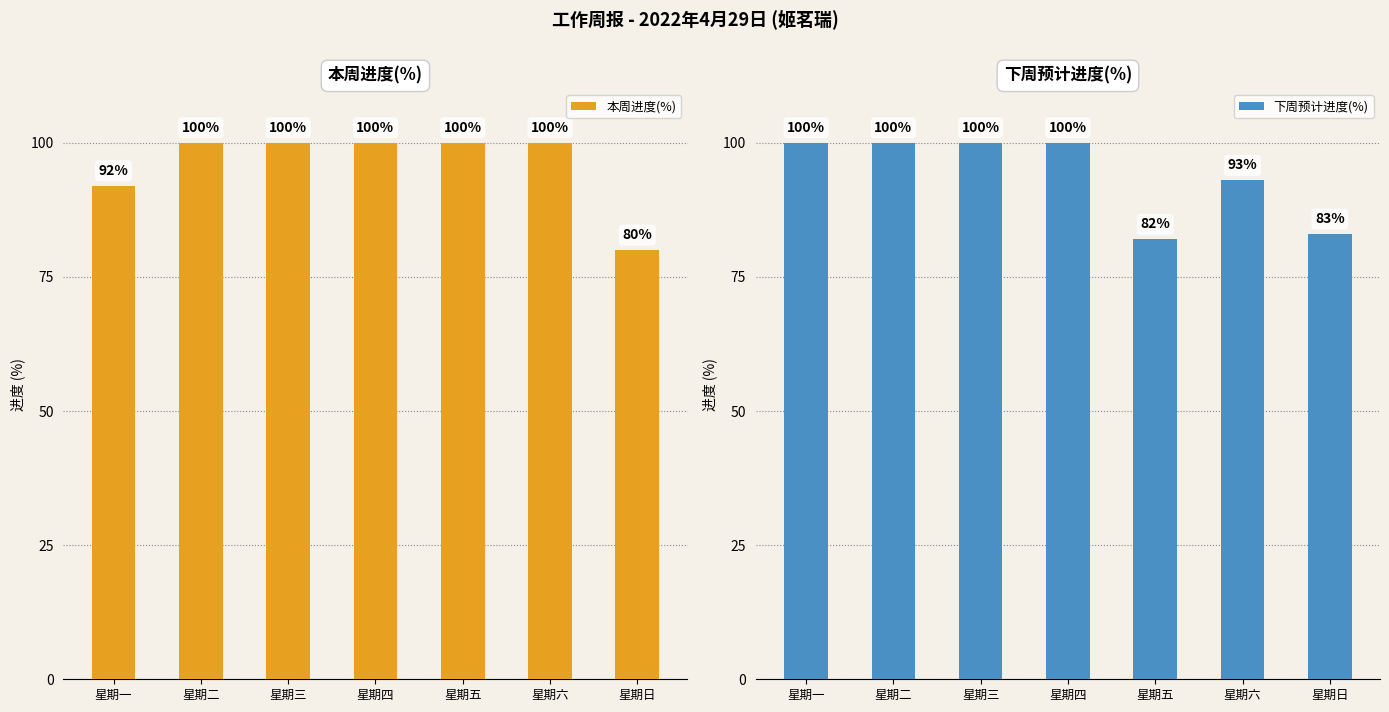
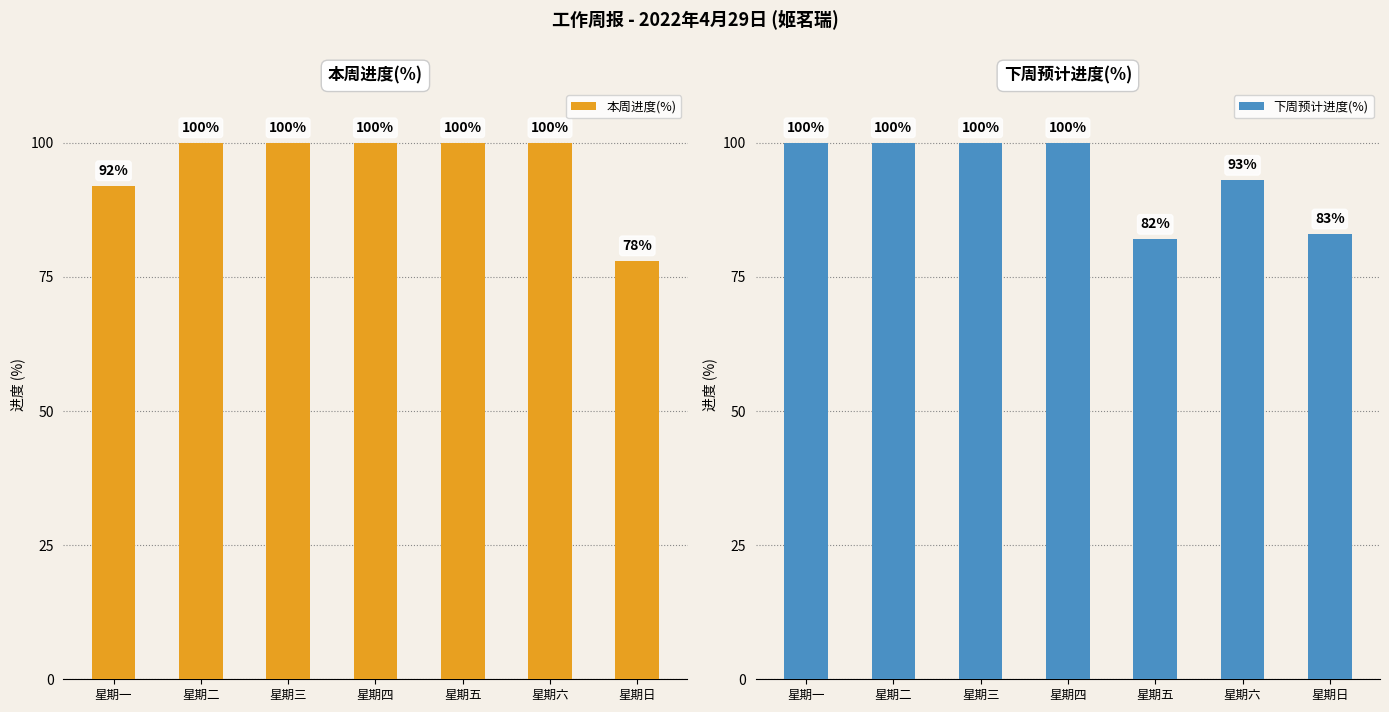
  {
    "本周进度(%)": {
-     "星期日": "80%"
+     "星期日": "78%"
    }
  }
